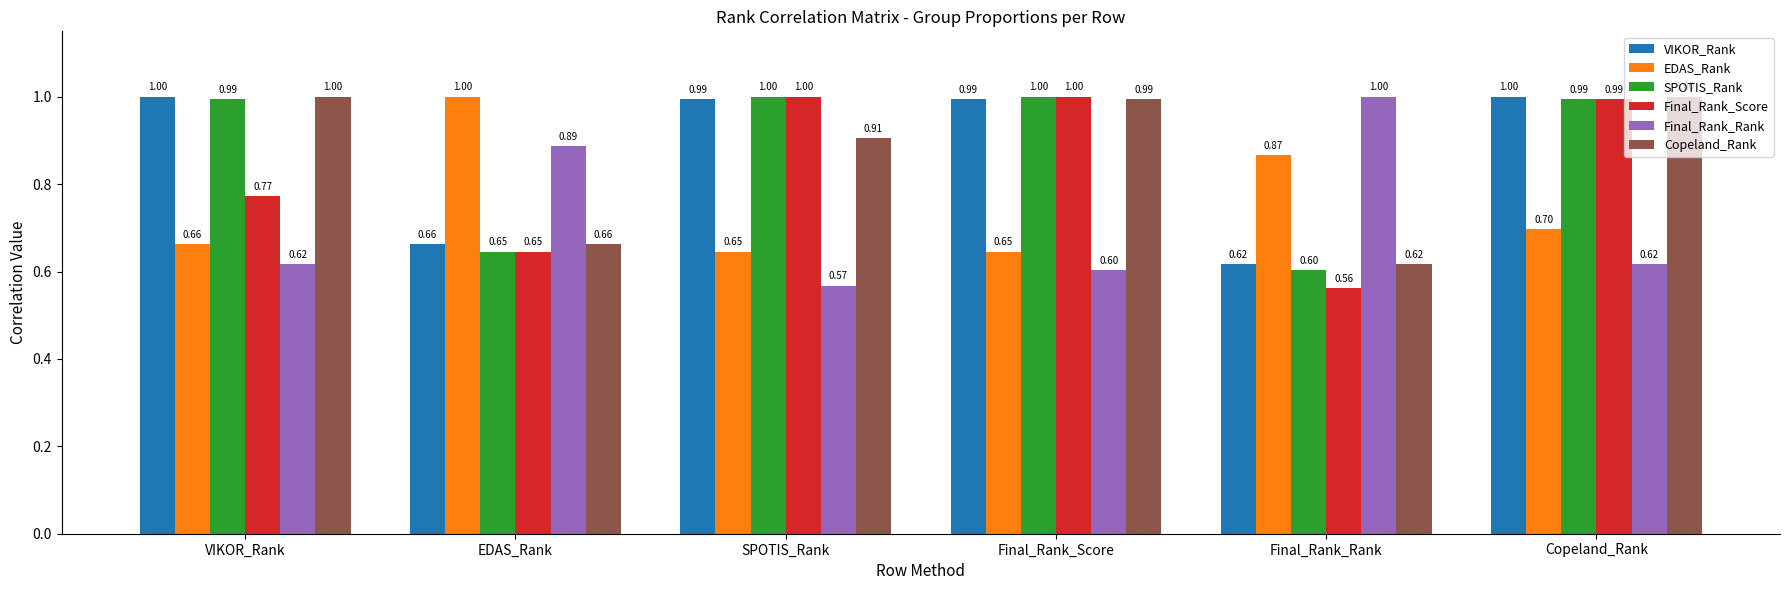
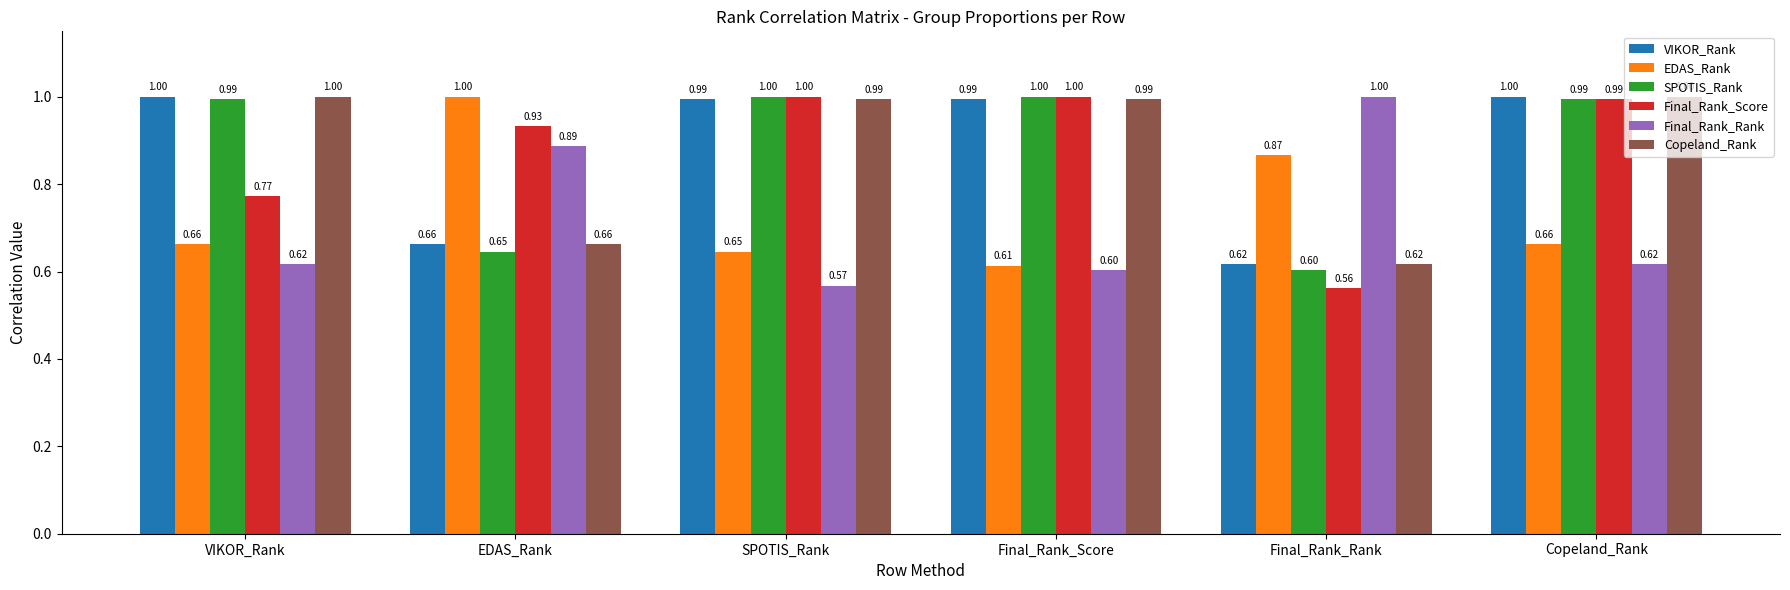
  {
    "VIKOR_Rank": {
      "VIKOR_Rank": 1.00,
      "EDAS_Rank": 0.66,
      "SPOTIS_Rank": 0.99,
      "Final_Rank_Score": 0.99,
      "Final_Rank_Rank": 0.62,
      "Copeland_Rank": 1.00
    },
    "EDAS_Rank": {
      "VIKOR_Rank": 0.66,
      "EDAS_Rank": 1.00,
      "SPOTIS_Rank": 0.65,
-     "Final_Rank_Score": 0.65,
+     "Final_Rank_Score": 0.61,
      "Final_Rank_Rank": 0.87,
-     "Copeland_Rank": 0.70
+     "Copeland_Rank": 0.66
    },
    "SPOTIS_Rank": {
      "VIKOR_Rank": 0.99,
      "EDAS_Rank": 0.65,
      "SPOTIS_Rank": 1.00,
      "Final_Rank_Score": 1.00,
      "Final_Rank_Rank": 0.60,
      "Copeland_Rank": 0.99
    },
    "Final_Rank_Score": {
      "VIKOR_Rank": 0.77,
-     "EDAS_Rank": 0.65,
+     "EDAS_Rank": 0.93,
      "SPOTIS_Rank": 1.00,
      "Final_Rank_Score": 1.00,
      "Final_Rank_Rank": 0.56,
      "Copeland_Rank": 0.99
    },
    "Final_Rank_Rank": {
      "VIKOR_Rank": 0.62,
      "EDAS_Rank": 0.89,
      "SPOTIS_Rank": 0.57,
      "Final_Rank_Score": 0.60,
      "Final_Rank_Rank": 1.00,
      "Copeland_Rank": 0.62
    },
    "Copeland_Rank": {
      "VIKOR_Rank": 1.00,
      "EDAS_Rank": 0.66,
-     "SPOTIS_Rank": 0.91,
+     "SPOTIS_Rank": 0.99,
      "Final_Rank_Score": 0.99,
      "Final_Rank_Rank": 0.62
    }
  }
